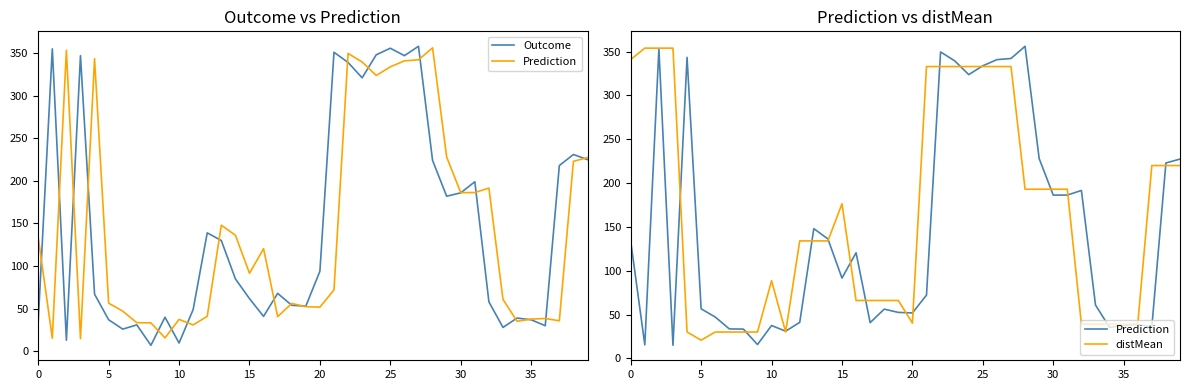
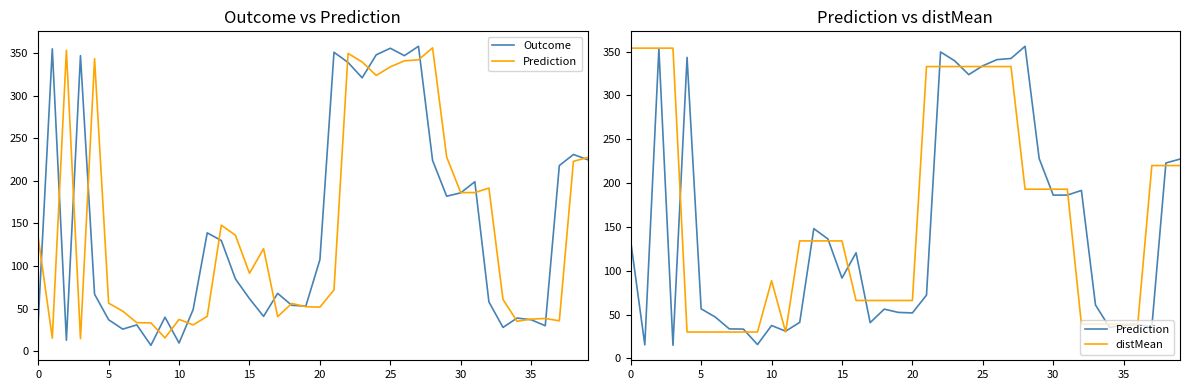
  {
    "Outcome vs Prediction": {
      "Outcome": {
        "0": 40,
        "5": 40,
        "10": 10,
        "15": 60,
-       "20": 90,
+       "20": 110,
        "25": 360
      }
    },
    "Prediction vs distMean": {
      "Prediction": {
        "0": 130,
        "5": 60,
        "10": 40,
        "15": 90,
        "20": 50,
        "30": 190
      },
      "distMean": {
-       "0": 340,
-       "5": 20,
+       "0": 350,
+       "5": 30,
        "10": 90,
-       "15": 180,
-       "20": 40,
+       "15": 130,
+       "20": 70,
        "30": 190
      }
    }
  }
